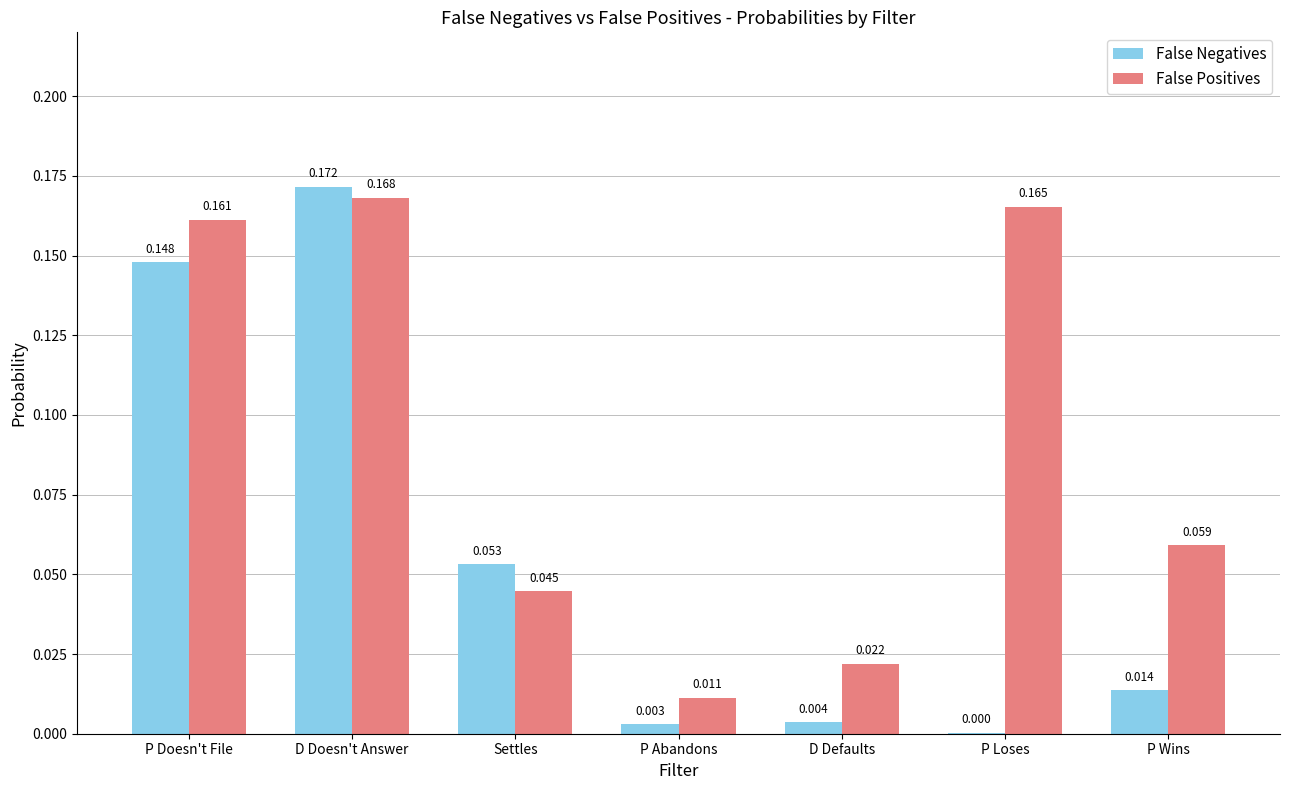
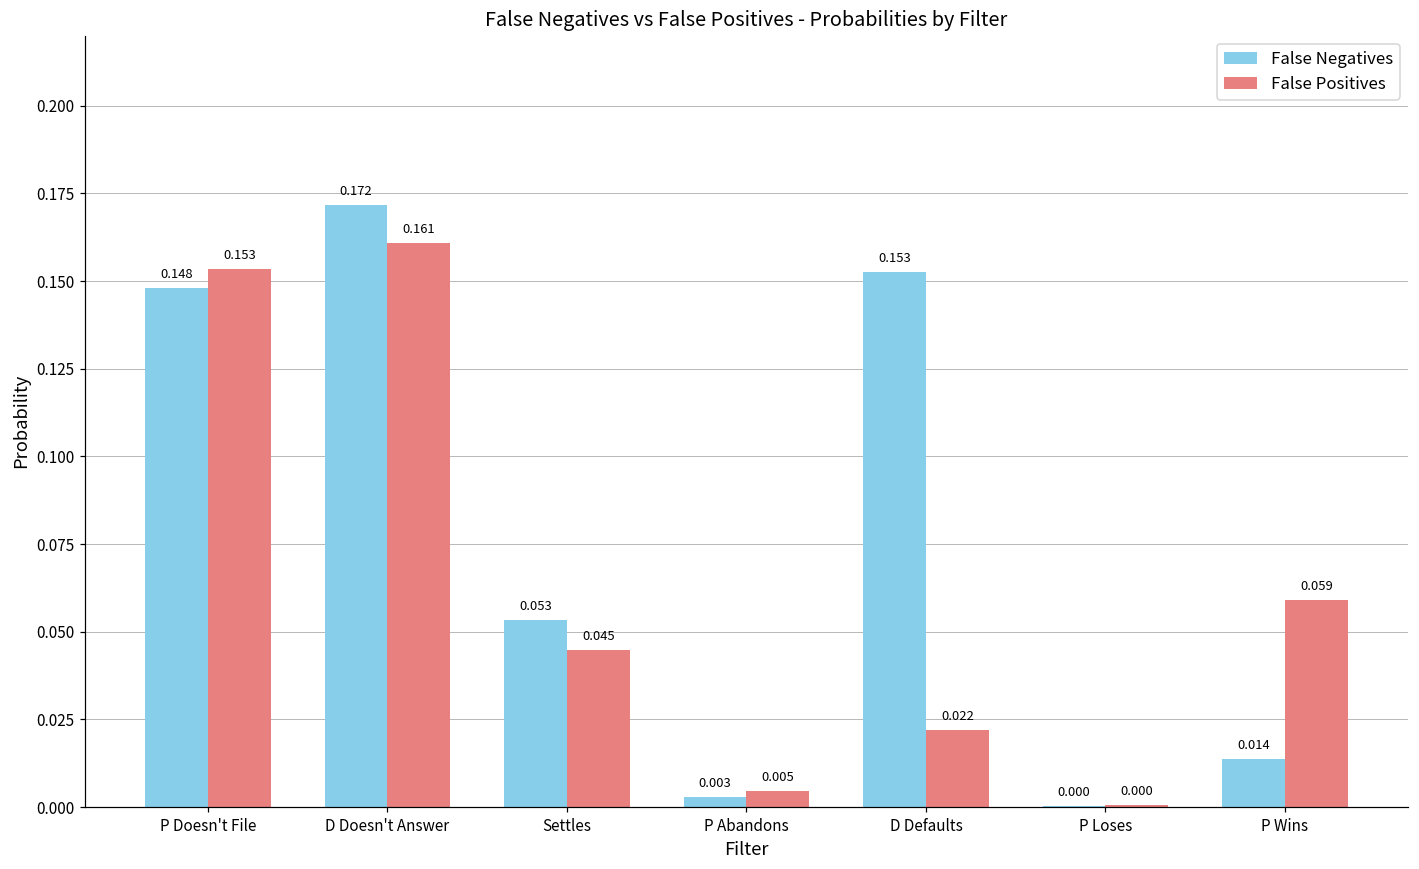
  {
    "False Negatives": {
      "P Doesn't File": 0.148,
      "D Doesn't Answer": 0.172,
      "Settles": 0.053,
      "P Abandons": 0.003,
-     "D Defaults": 0.004,
+     "D Defaults": 0.153,
      "P Loses": 0.000,
      "P Wins": 0.014
    },
    "False Positives": {
-     "P Doesn't File": 0.161,
-     "D Doesn't Answer": 0.168,
+     "P Doesn't File": 0.153,
+     "D Doesn't Answer": 0.161,
      "Settles": 0.045,
-     "P Abandons": 0.011,
+     "P Abandons": 0.005,
      "D Defaults": 0.022,
-     "P Loses": 0.165,
+     "P Loses": 0.000,
      "P Wins": 0.059
    }
  }
